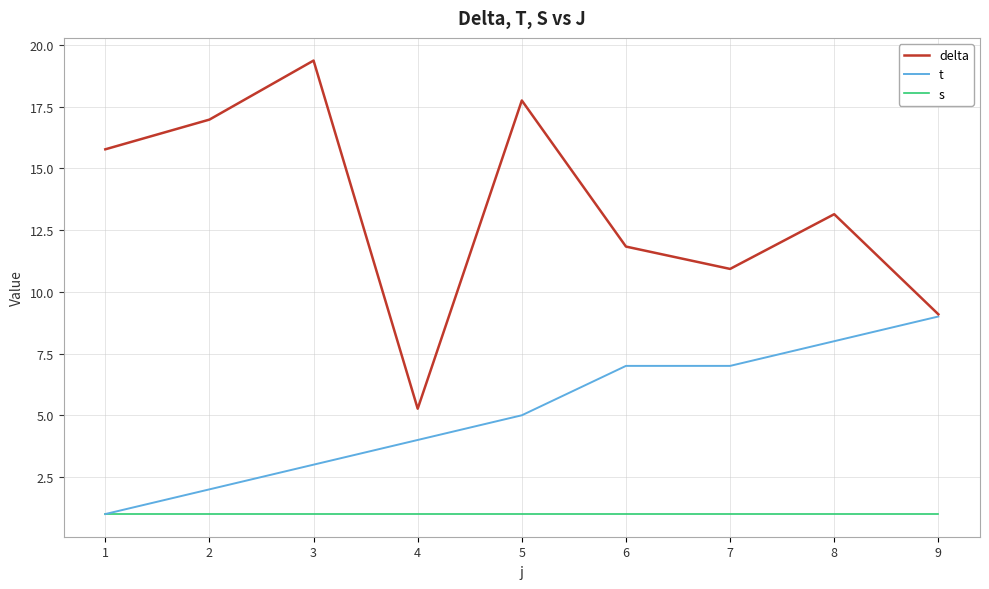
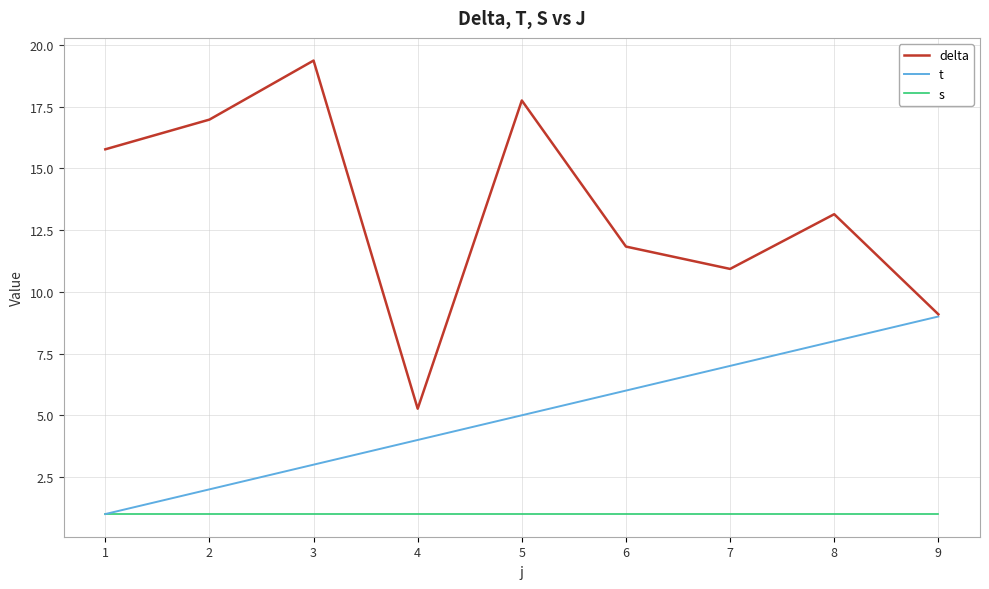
  {
    "delta": {
      "1": 15.8,
      "2": 17,
      "3": 19.4,
      "4": 5.3,
      "5": 17.7,
      "6": 11.8,
      "7": 11,
      "8": 13.1
    },
    "t": {
      "2": 2,
      "3": 3,
      "4": 4,
      "5": 5,
-     "6": 7,
+     "6": 6,
      "7": 7,
      "8": 8
    },
    "s": {
      "2": 1,
      "3": 1,
      "4": 1,
      "5": 1,
      "6": 1,
      "7": 1,
      "8": 1,
      "9": 1
    }
  }
